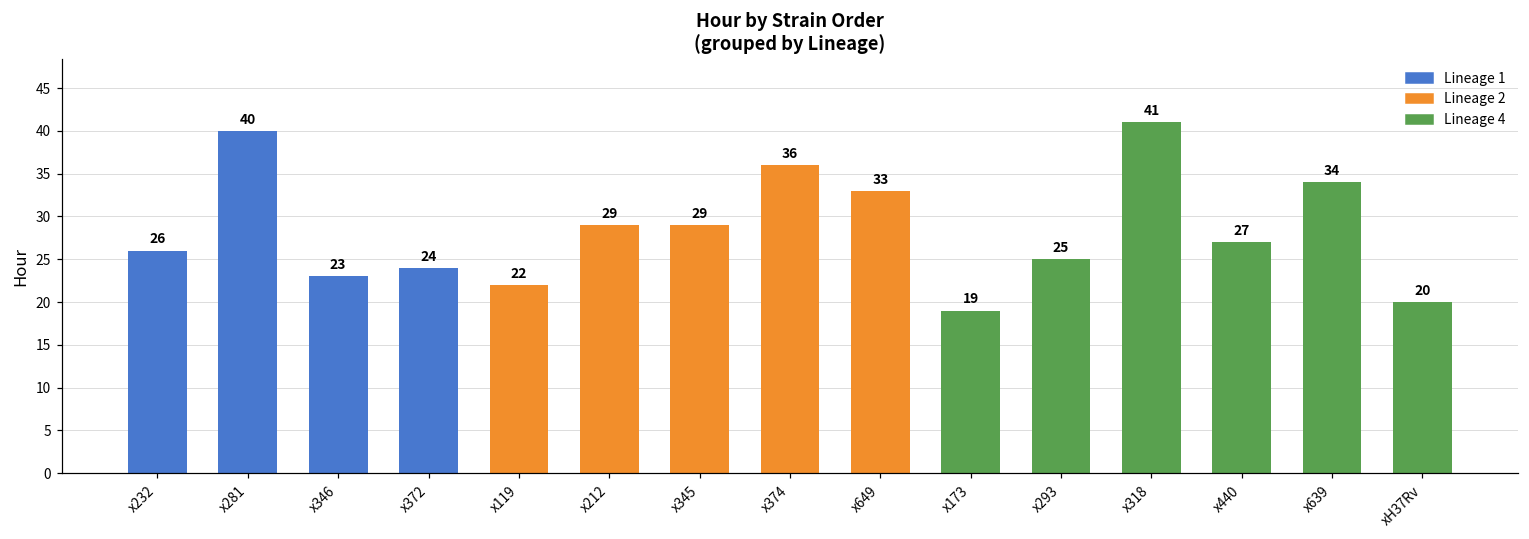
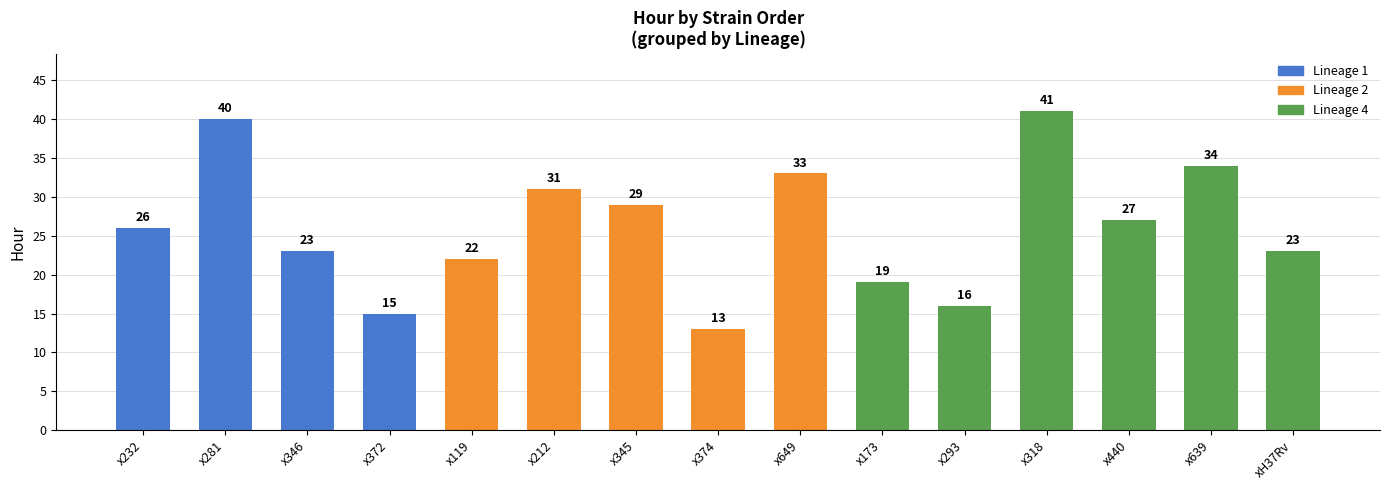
  {
    "x232": 26,
    "x281": 40,
    "x346": 23,
-   "x372": 24,
+   "x372": 15,
    "x119": 22,
-   "x212": 29,
+   "x212": 31,
    "x345": 29,
-   "x374": 36,
+   "x374": 13,
    "x649": 33,
    "x173": 19,
-   "x293": 25,
+   "x293": 16,
    "x318": 41,
    "x440": 27,
    "x639": 34,
-   "xH37Rv": 20
+   "xH37Rv": 23
  }
